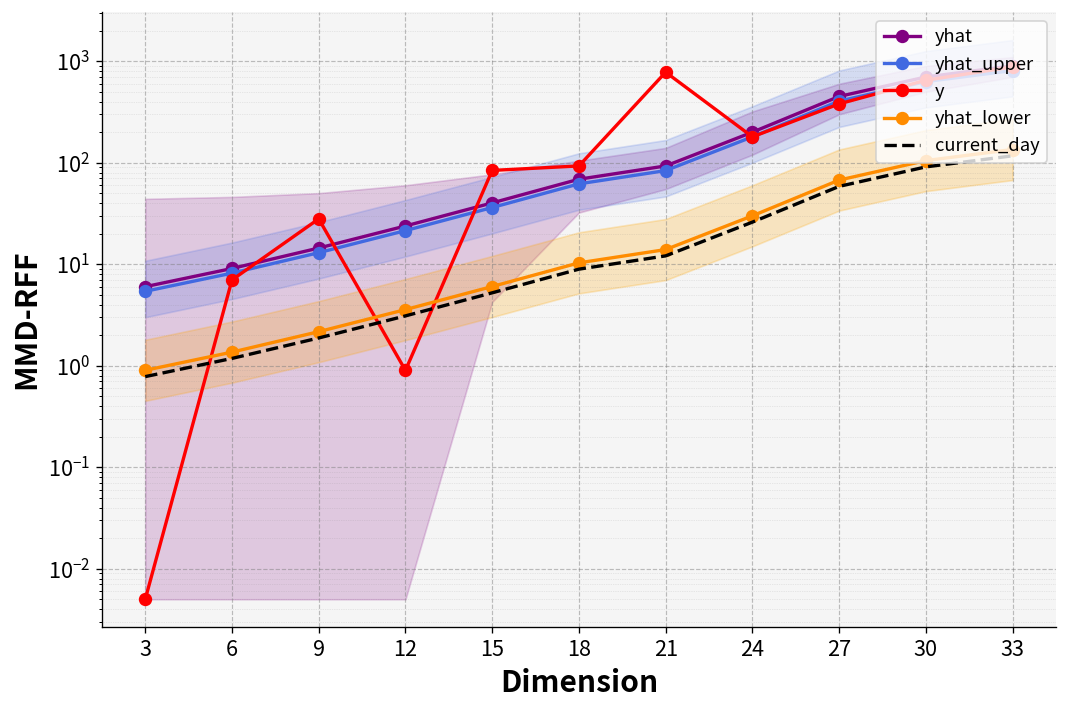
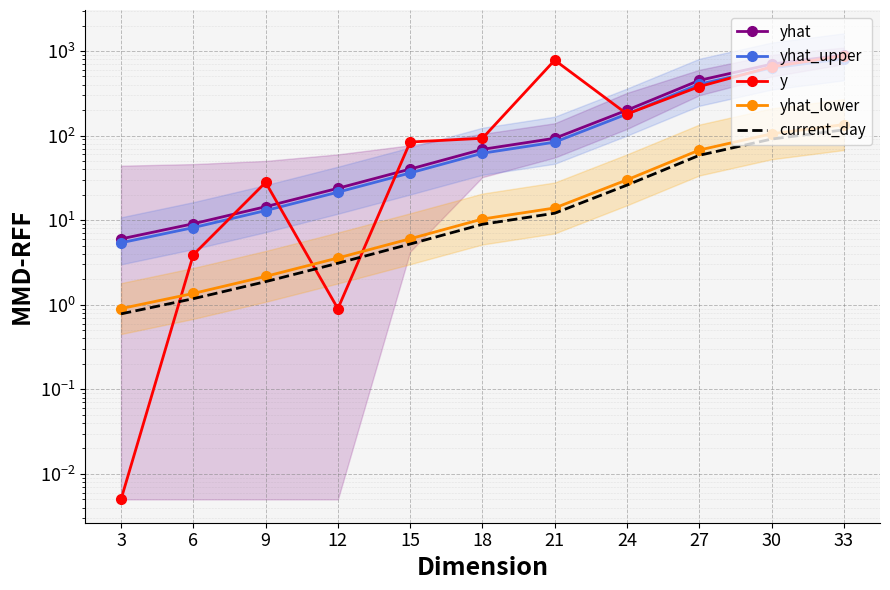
  {
    "y": {
      "3": 0.005,
-     "6": 7,
+     "6": 4,
      "9": 28,
      "12": 0.9,
      "15": 80,
      "18": 90,
      "21": 800
    },
    "current_day": {
      "3": 0.8,
      "6": 1.2,
      "9": 2,
      "12": 3,
      "15": 5,
      "18": 9,
      "21": 12,
      "24": 26,
      "27": 60
    }
  }
